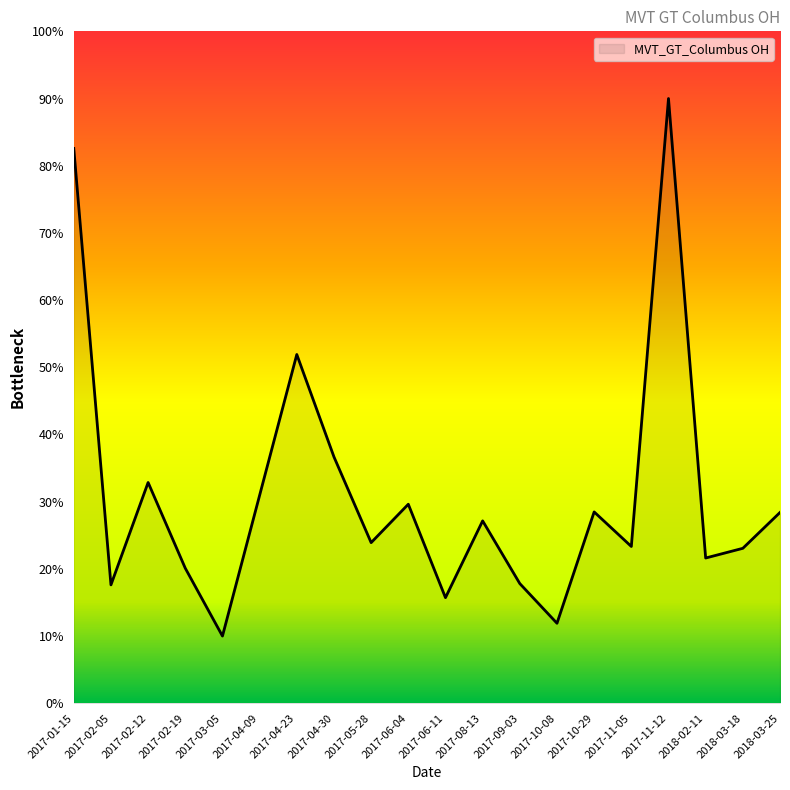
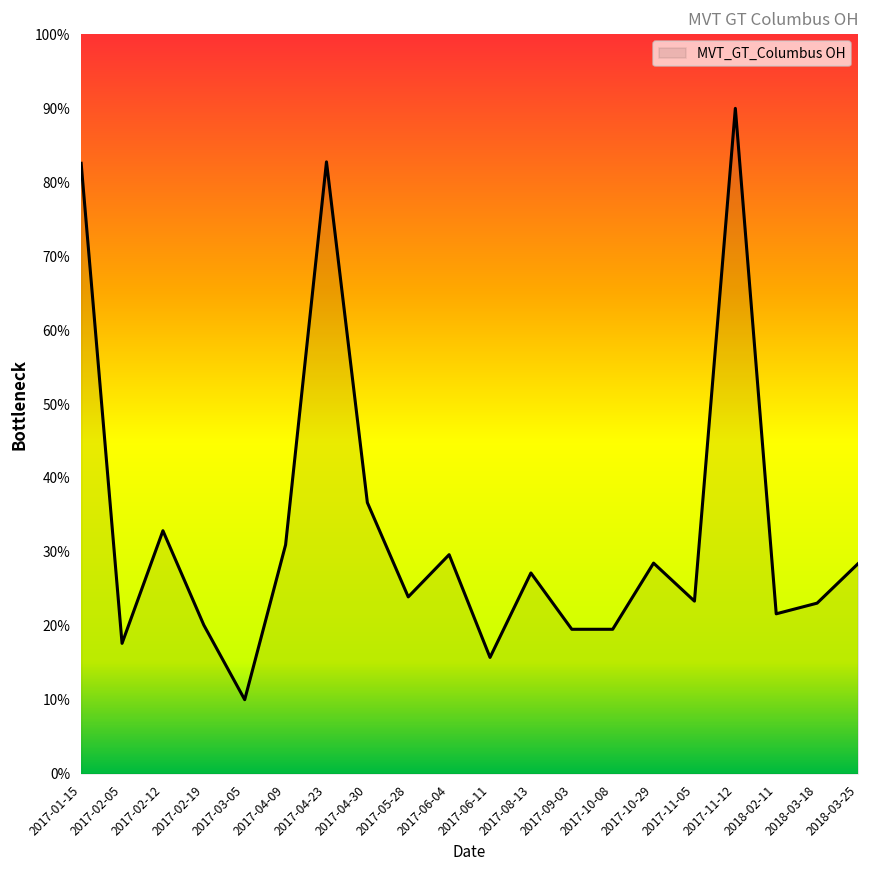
  {
    "2017-01-15": "83%",
    "2017-02-05": "18%",
    "2017-02-12": "33%",
    "2017-02-19": "20%",
    "2017-03-05": "10%",
    "2017-04-09": "31%",
-   "2017-04-23": "52%",
+   "2017-04-23": "83%",
    "2017-04-30": "37%",
    "2017-05-28": "24%",
    "2017-06-04": "30%",
    "2017-06-11": "16%",
    "2017-08-13": "27%",
-   "2017-09-03": "18%",
-   "2017-10-08": "12%",
+   "2017-09-03": "20%",
+   "2017-10-08": "20%",
    "2017-10-29": "28%",
    "2017-11-05": "23%",
    "2017-11-12": "90%",
    "2018-02-11": "22%",
    "2018-03-18": "23%",
    "2018-03-25": "28%"
  }
